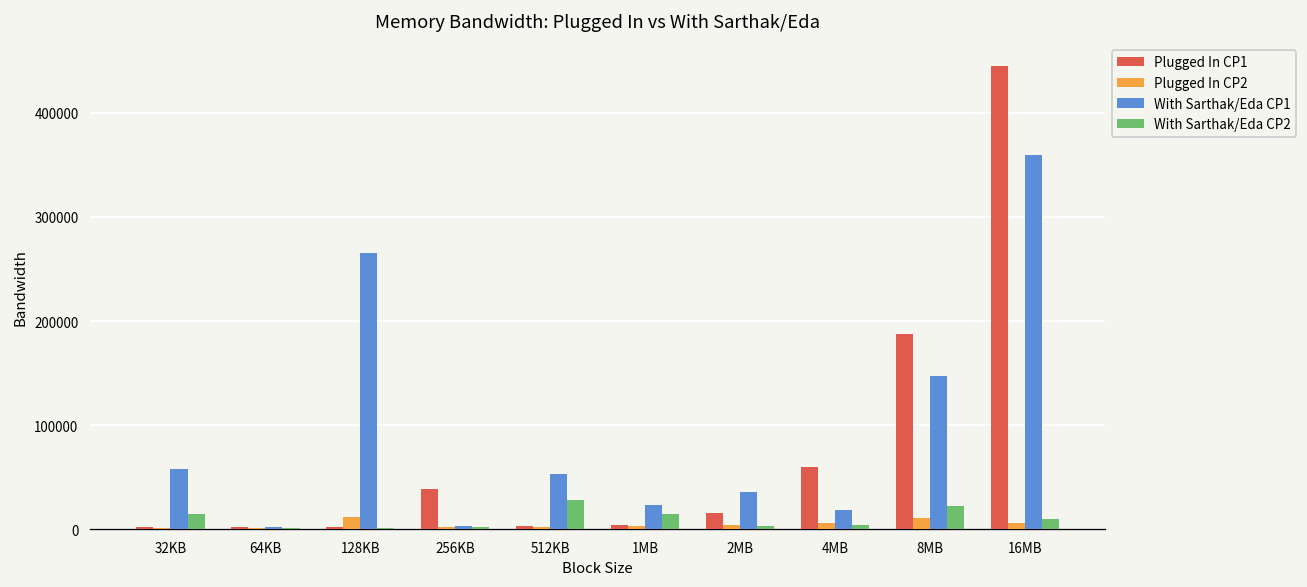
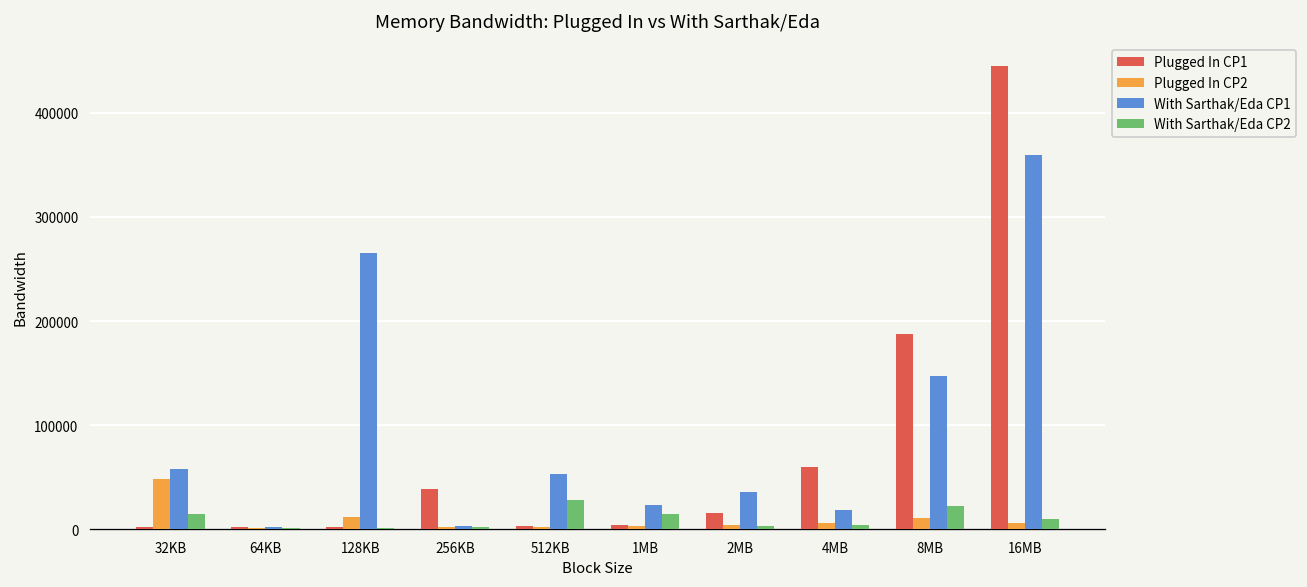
  {
    "Plugged In CP1": {
      "256KB": 40000,
      "1MB": 0,
      "2MB": 20000,
      "4MB": 60000,
      "8MB": 190000,
      "16MB": 440000
    },
    "Plugged In CP2": {
-     "32KB": 0,
+     "32KB": 50000,
      "128KB": 10000,
      "2MB": 0,
      "4MB": 10000,
      "8MB": 10000,
      "16MB": 10000
    },
    "With Sarthak/Eda CP1": {
      "32KB": 60000,
      "128KB": 270000,
      "256KB": 0,
      "512KB": 50000,
      "1MB": 20000,
      "2MB": 40000,
      "4MB": 20000,
      "8MB": 150000,
      "16MB": 360000
    },
    "With Sarthak/Eda CP2": {
      "32KB": 10000,
      "512KB": 30000,
      "1MB": 10000,
      "4MB": 0,
      "8MB": 20000,
      "16MB": 10000
    }
  }
